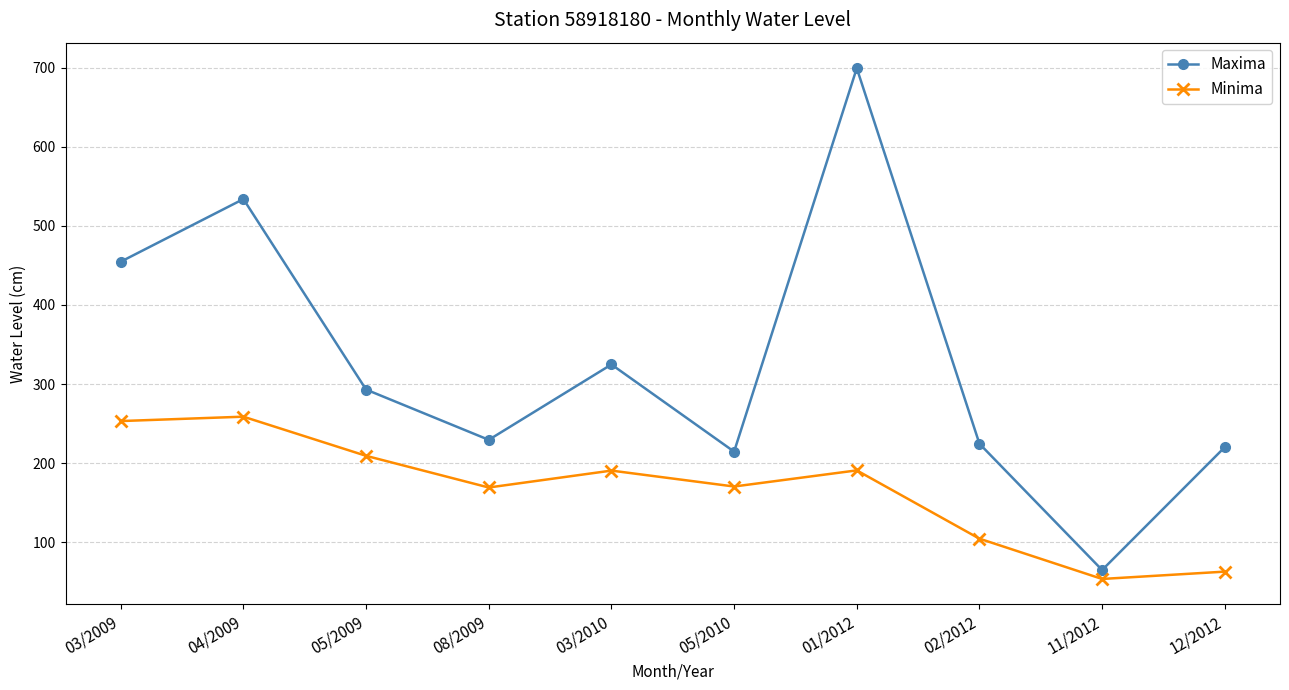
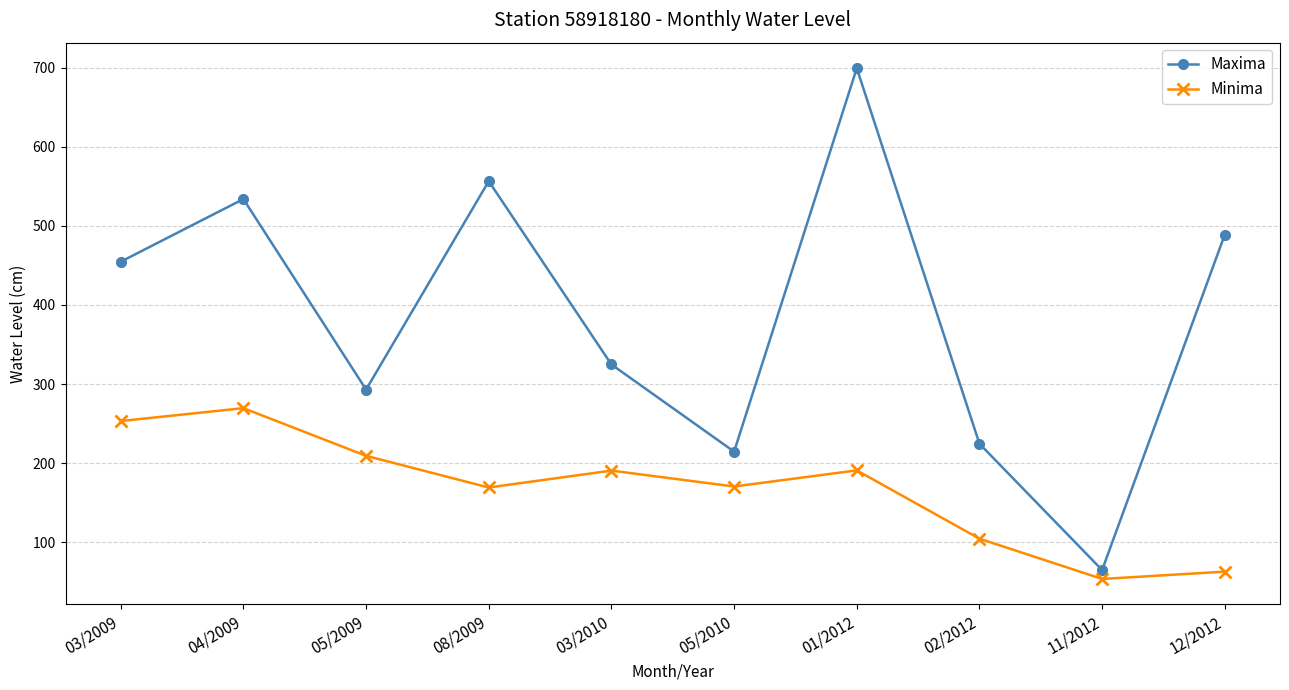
  {
    "Maxima": {
      "03/2009": 450,
      "04/2009": 530,
      "05/2009": 290,
-     "08/2009": 230,
+     "08/2009": 560,
      "03/2010": 320,
      "05/2010": 210,
      "01/2012": 700,
      "02/2012": 220,
      "11/2012": 60,
-     "12/2012": 220
+     "12/2012": 490
    },
    "Minima": {
      "03/2009": 250,
-     "04/2009": 260,
+     "04/2009": 270,
      "05/2009": 210,
      "08/2009": 170,
      "03/2010": 190,
      "05/2010": 170,
      "01/2012": 190,
      "02/2012": 100,
      "11/2012": 50,
      "12/2012": 60
    }
  }
